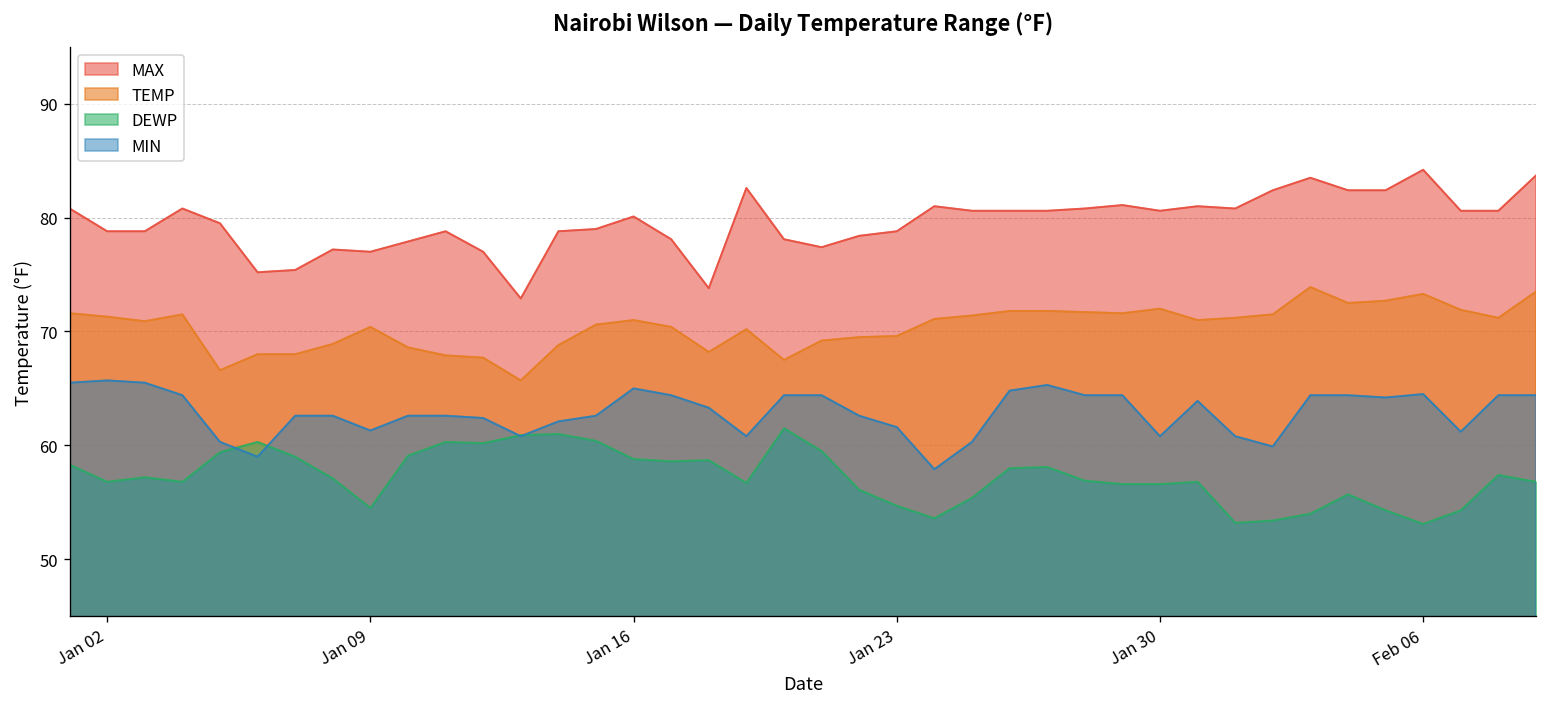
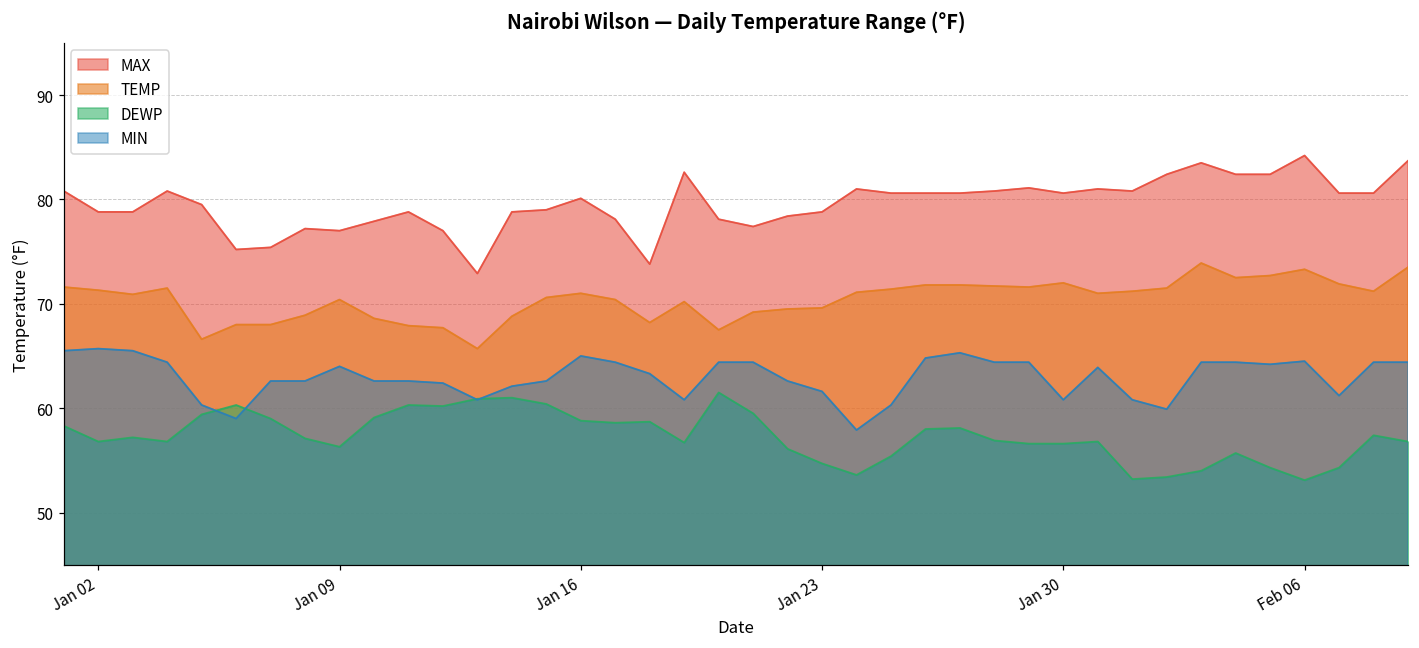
  {
    "DEWP": {
      "Jan 02": 57,
-     "Jan 09": 55,
+     "Jan 09": 56,
      "Jan 16": 59,
      "Jan 23": 55,
      "Jan 30": 57,
      "Feb 06": 53
    },
    "MIN": {
      "Jan 02": 66,
-     "Jan 09": 61,
+     "Jan 09": 64,
      "Jan 16": 65,
      "Jan 23": 62,
      "Jan 30": 61,
      "Feb 06": 65
    }
  }
